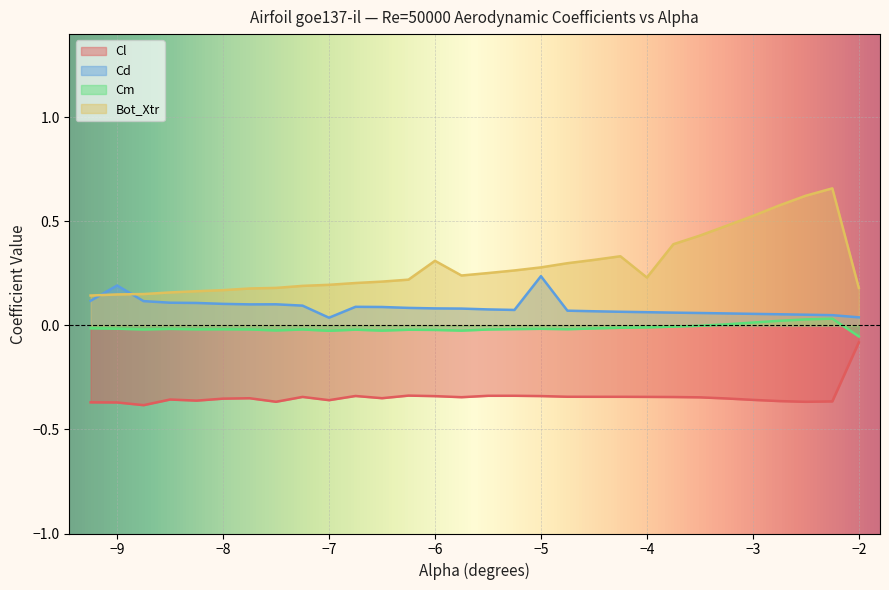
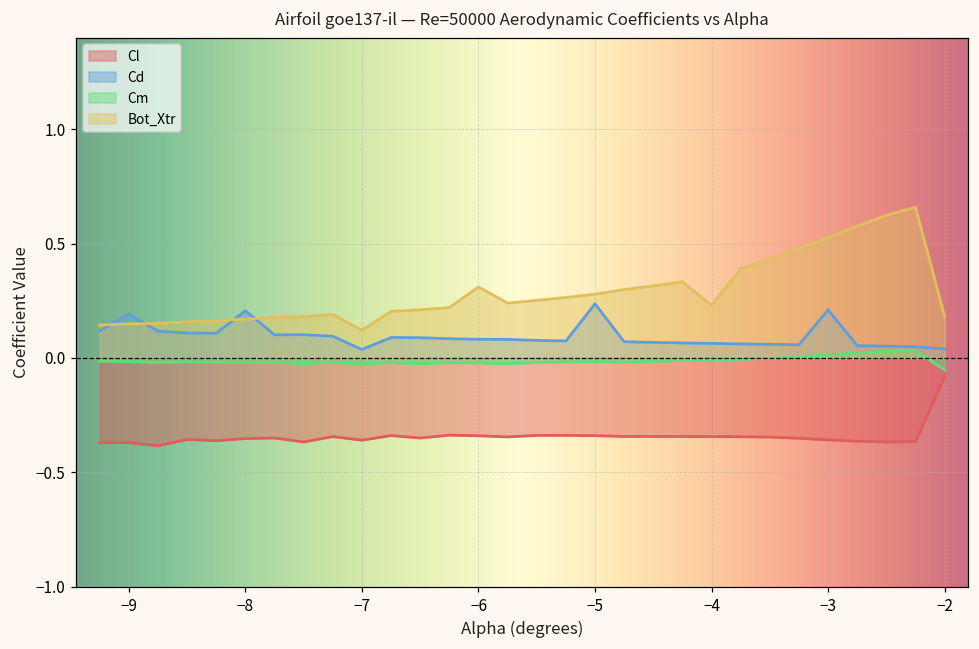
  {
    "Cd": {
      "−9": 0.19,
-     "−8": 0.10,
+     "−8": 0.21,
      "−7": 0.04,
      "−6": 0.08,
      "−5": 0.24,
      "−4": 0.06,
-     "−3": 0.06,
+     "−3": 0.21,
      "−2": 0.04
    },
    "Bot_Xtr": {
      "−9": 0.15,
      "−8": 0.17,
-     "−7": 0.20,
+     "−7": 0.12,
      "−6": 0.31,
      "−5": 0.28,
      "−4": 0.23,
      "−3": 0.53,
      "−2": 0.18
    }
  }
